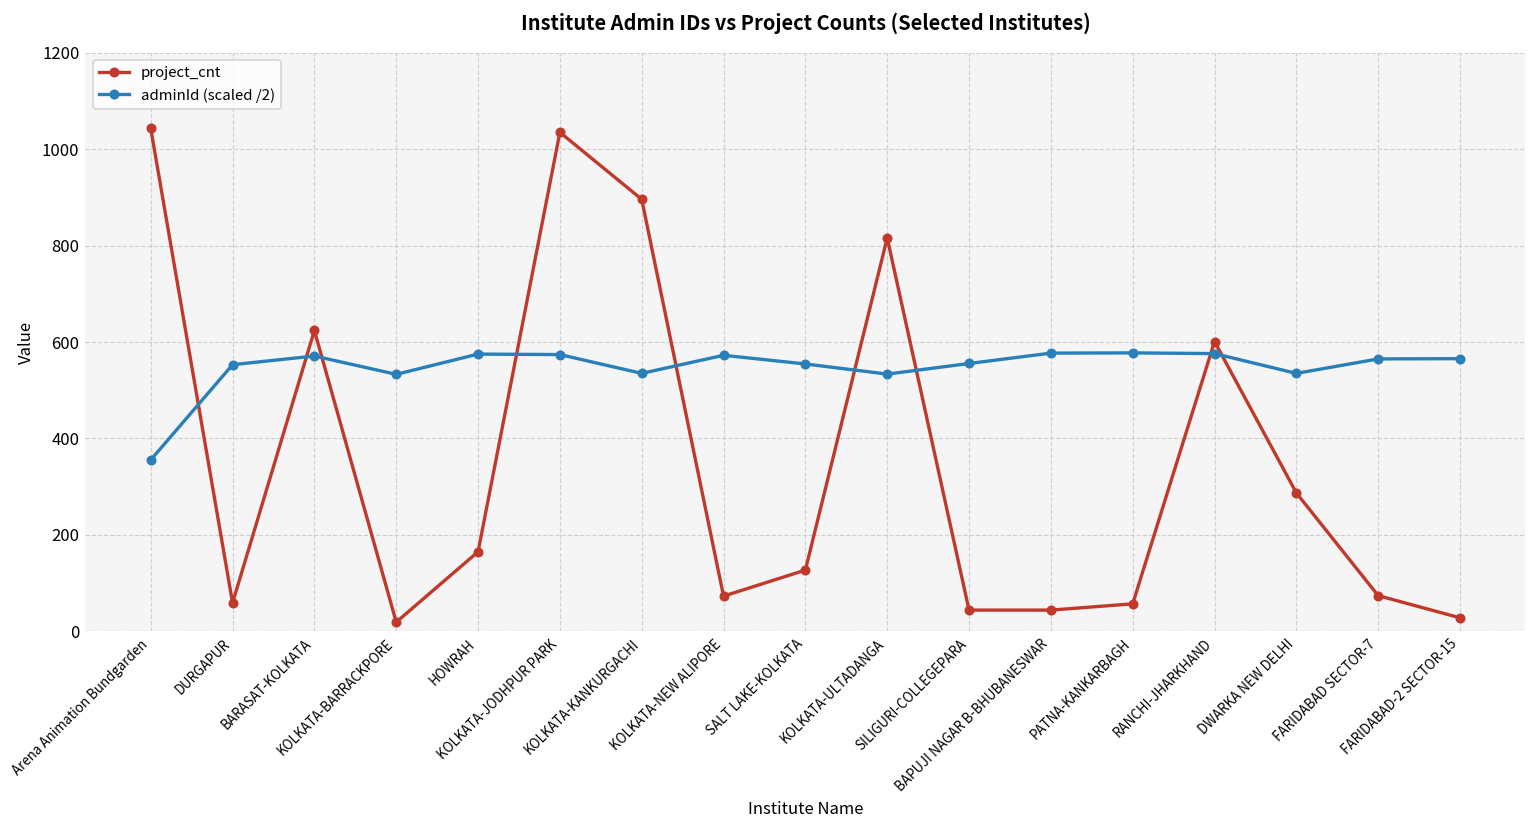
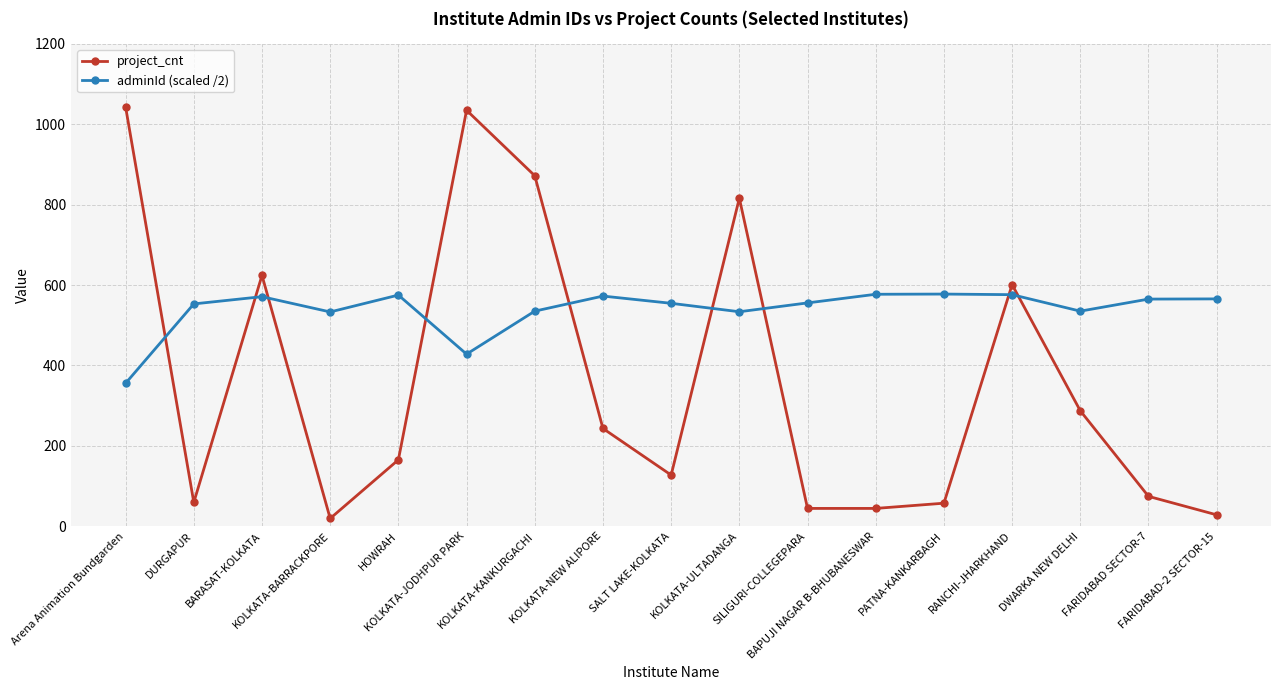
  {
    "project_cnt": {
      "Arena Animation Bundgarden": 1040,
      "DURGAPUR": 60,
      "BARASAT-KOLKATA": 620,
      "KOLKATA-BARRACKPORE": 20,
      "HOWRAH": 170,
      "KOLKATA-JODHPUR PARK": 1040,
-     "KOLKATA-KANKURGACHI": 900,
-     "KOLKATA-NEW ALIPORE": 70,
+     "KOLKATA-KANKURGACHI": 870,
+     "KOLKATA-NEW ALIPORE": 240,
      "SALT LAKE-KOLKATA": 130,
      "KOLKATA-ULTADANGA": 820,
      "SILIGURI-COLLEGEPARA": 40,
      "BAPUJI NAGAR B-BHUBANESWAR": 40,
      "PATNA-KANKARBAGH": 60,
      "RANCHI-JHARKHAND": 600,
      "DWARKA NEW DELHI": 290,
      "FARIDABAD SECTOR-7": 70,
      "FARIDABAD-2 SECTOR-15": 30
    },
    "adminId (scaled /2)": {
      "Arena Animation Bundgarden": 360,
      "DURGAPUR": 550,
      "BARASAT-KOLKATA": 570,
      "KOLKATA-BARRACKPORE": 530,
      "HOWRAH": 580,
-     "KOLKATA-JODHPUR PARK": 570,
+     "KOLKATA-JODHPUR PARK": 430,
      "KOLKATA-KANKURGACHI": 540,
      "KOLKATA-NEW ALIPORE": 570,
      "SALT LAKE-KOLKATA": 550,
      "KOLKATA-ULTADANGA": 530,
      "SILIGURI-COLLEGEPARA": 560,
      "BAPUJI NAGAR B-BHUBANESWAR": 580,
      "PATNA-KANKARBAGH": 580,
      "RANCHI-JHARKHAND": 580,
      "DWARKA NEW DELHI": 540,
      "FARIDABAD SECTOR-7": 570,
      "FARIDABAD-2 SECTOR-15": 570
    }
  }
